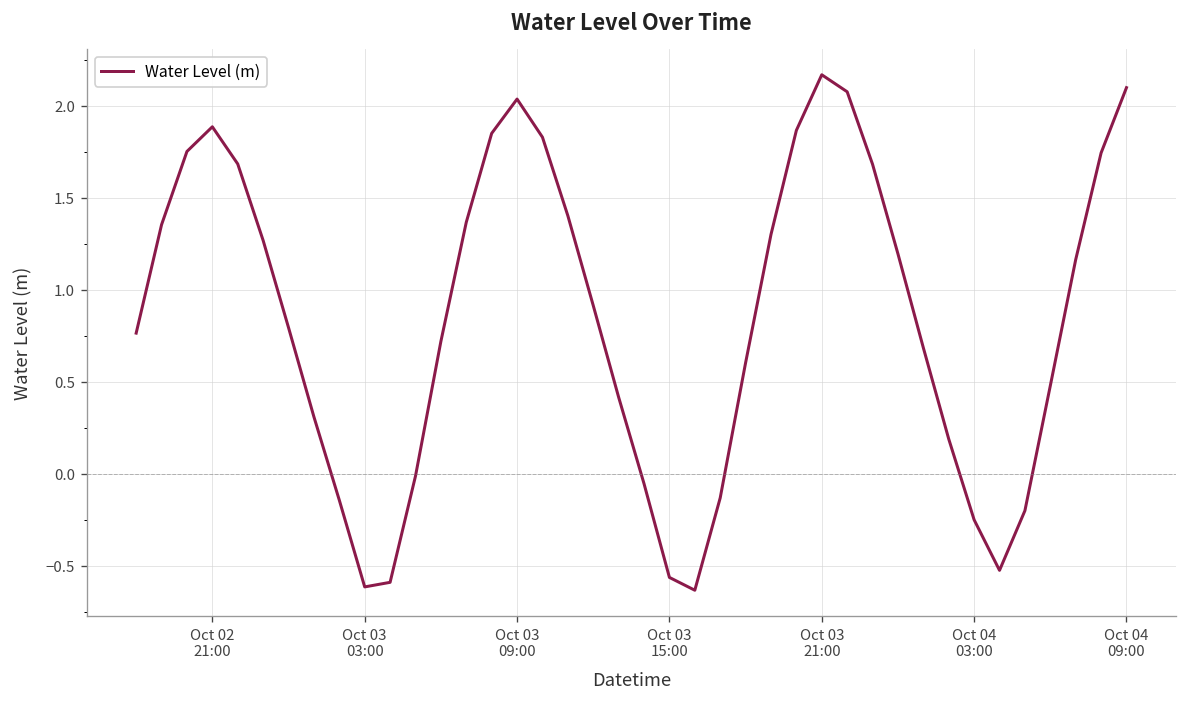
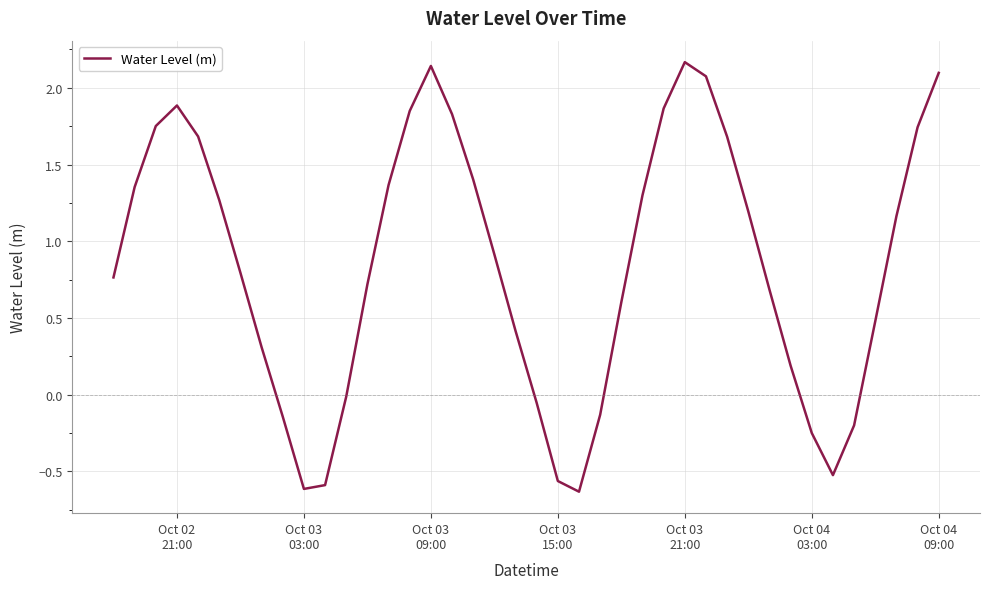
  {
    "Oct 02 21:00": 1.88,
    "Oct 03 03:00": -0.61,
-   "Oct 03 09:00": 2.04,
+   "Oct 03 09:00": 2.14,
    "Oct 03 15:00": -0.56,
    "Oct 03 21:00": 2.17,
    "Oct 04 03:00": -0.25,
    "Oct 04 09:00": 2.10
  }
